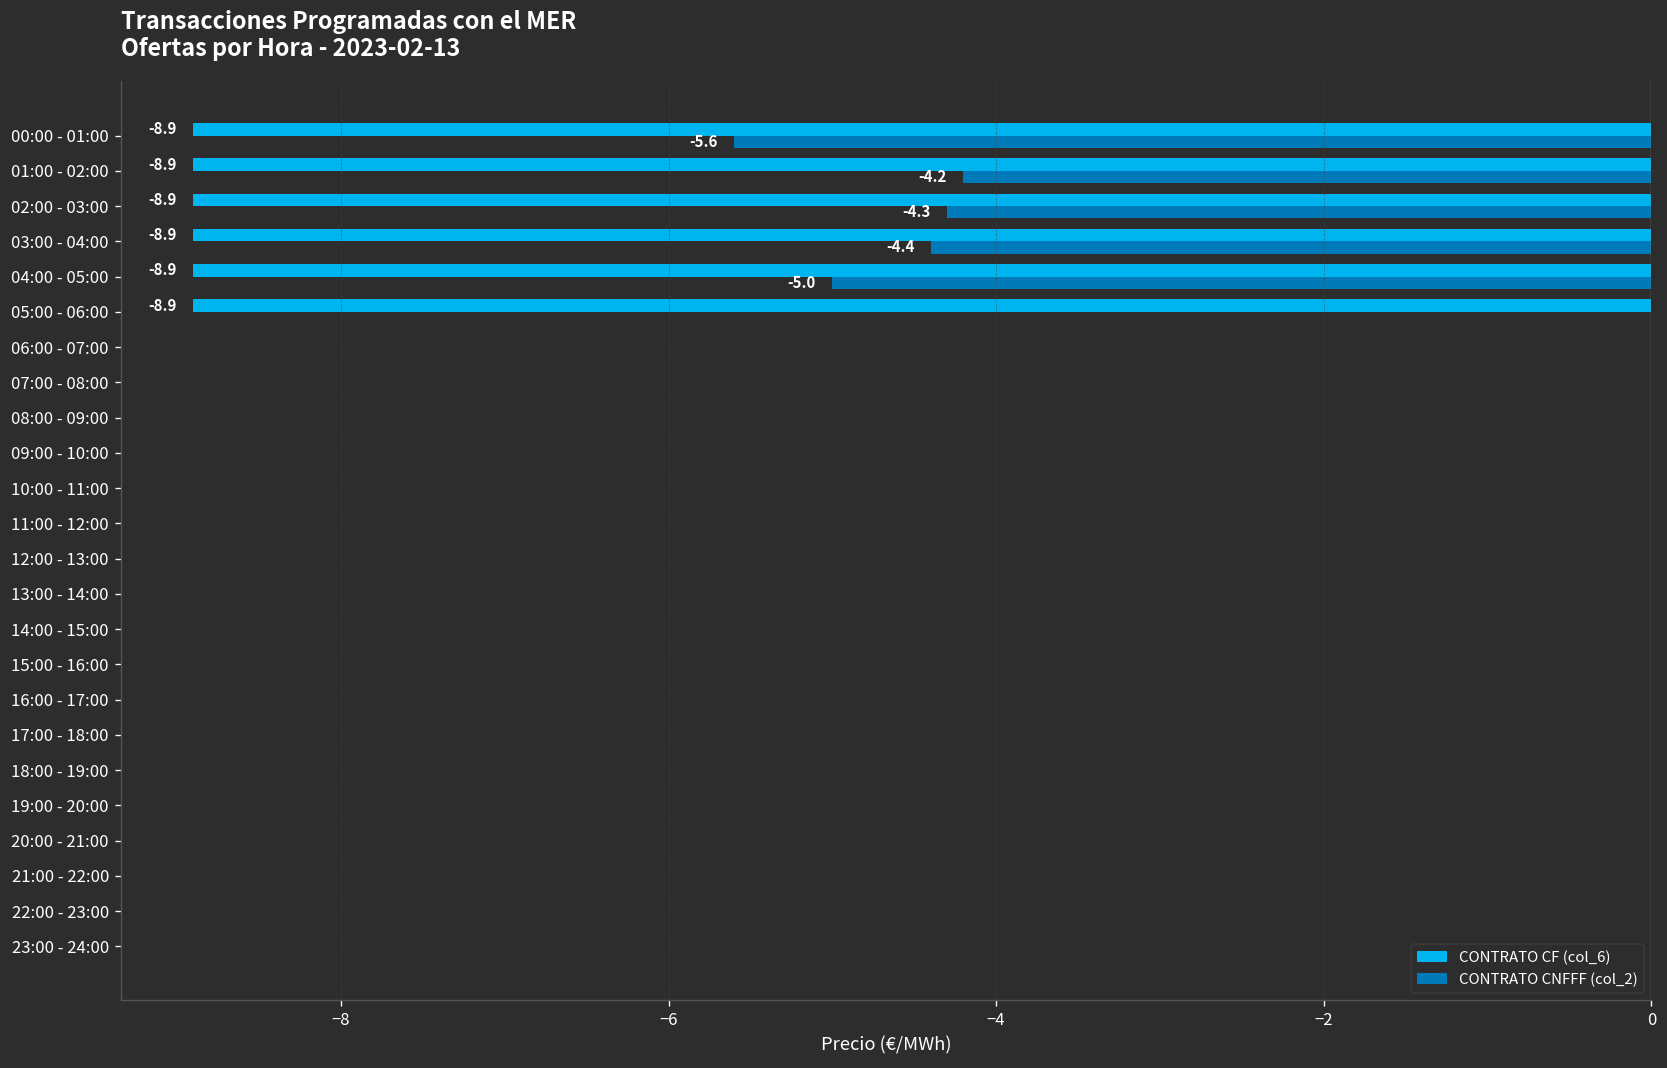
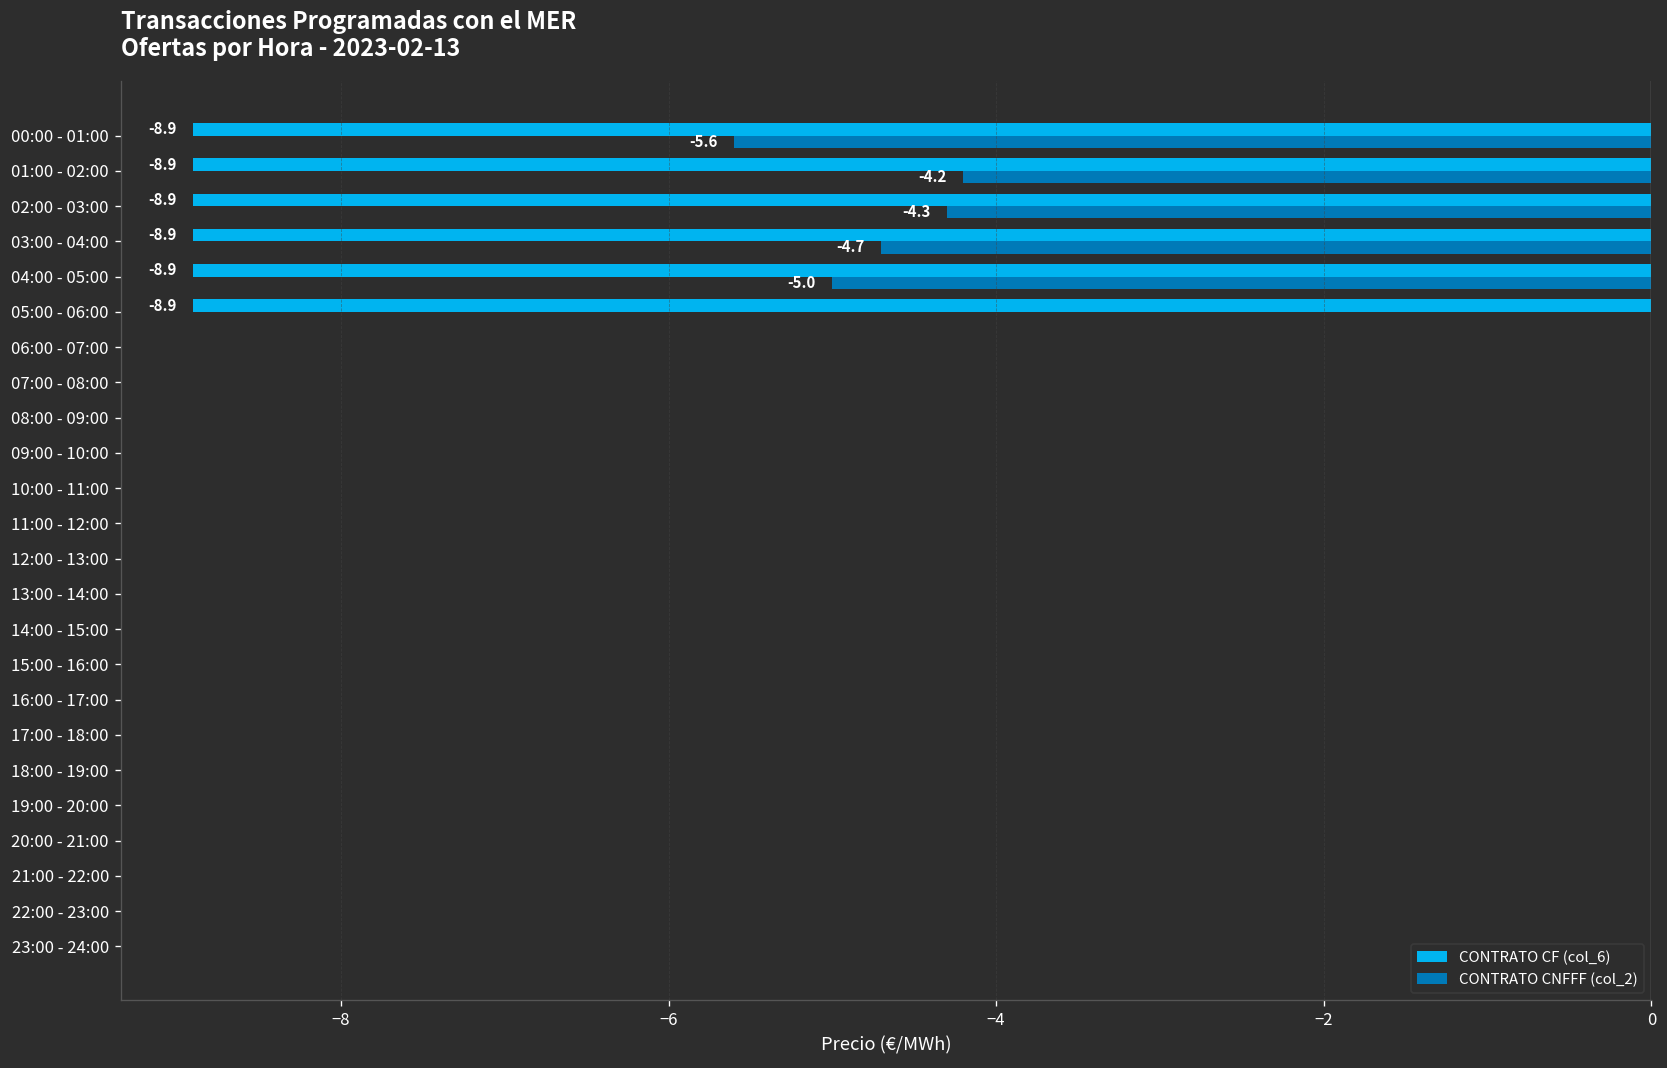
  {
    "CONTRATO CF (col_6)": {
      "00:00 - 01:00": -8.9,
      "01:00 - 02:00": -8.9,
      "02:00 - 03:00": -8.9,
      "03:00 - 04:00": -8.9,
      "04:00 - 05:00": -8.9,
      "05:00 - 06:00": -8.9
    },
    "CONTRATO CNFFF (col_2)": {
      "00:00 - 01:00": -5.6,
      "01:00 - 02:00": -4.2,
      "02:00 - 03:00": -4.3,
-     "03:00 - 04:00": -4.4,
+     "03:00 - 04:00": -4.7,
      "04:00 - 05:00": -5.0
    }
  }
